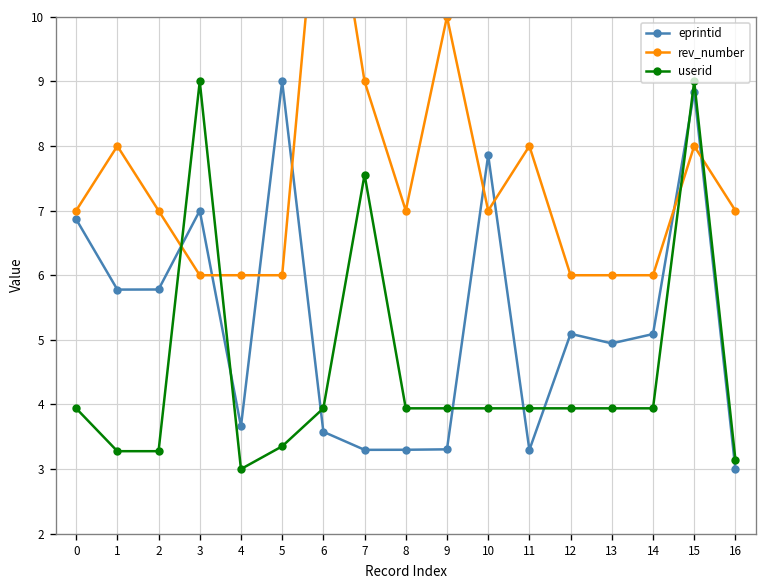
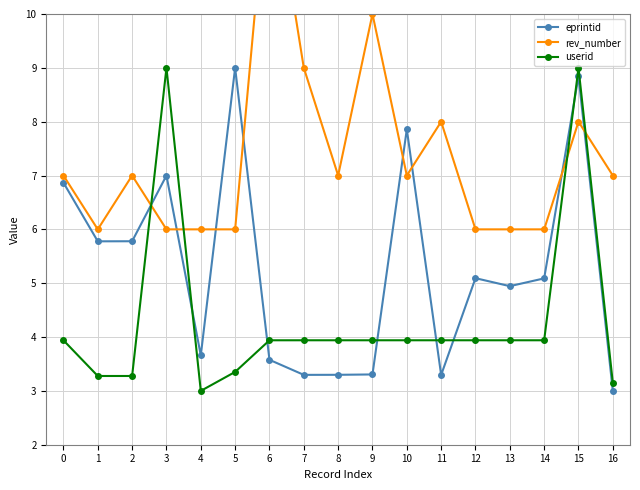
  {
    "eprintid": {
      "0": 6.9,
      "1": 5.8,
      "2": 5.8,
      "3": 7.0,
      "4": 3.7,
      "5": 9.0,
      "6": 3.6,
      "7": 3.3,
      "8": 3.3,
      "9": 3.3,
      "10": 7.9,
      "11": 3.3,
      "12": 5.1,
      "13": 4.9,
      "14": 5.1,
      "15": 8.8,
      "16": 3.0
    },
    "rev_number": {
      "0": 7,
-     "1": 8,
+     "1": 6,
      "2": 7,
      "3": 6,
      "4": 6,
      "5": 6,
      "7": 9,
      "8": 7,
      "9": 10,
      "10": 7,
      "11": 8,
      "12": 6,
      "13": 6,
      "14": 6,
      "15": 8,
      "16": 7
    },
    "userid": {
      "0": 3.9,
      "1": 3.3,
      "2": 3.3,
      "3": 9.0,
      "4": 3.0,
      "5": 3.4,
      "6": 3.9,
-     "7": 7.6,
+     "7": 3.9,
      "8": 3.9,
      "9": 3.9,
      "10": 3.9,
      "11": 3.9,
      "12": 3.9,
      "13": 3.9,
      "14": 3.9,
      "15": 9.0,
      "16": 3.1
    }
  }
